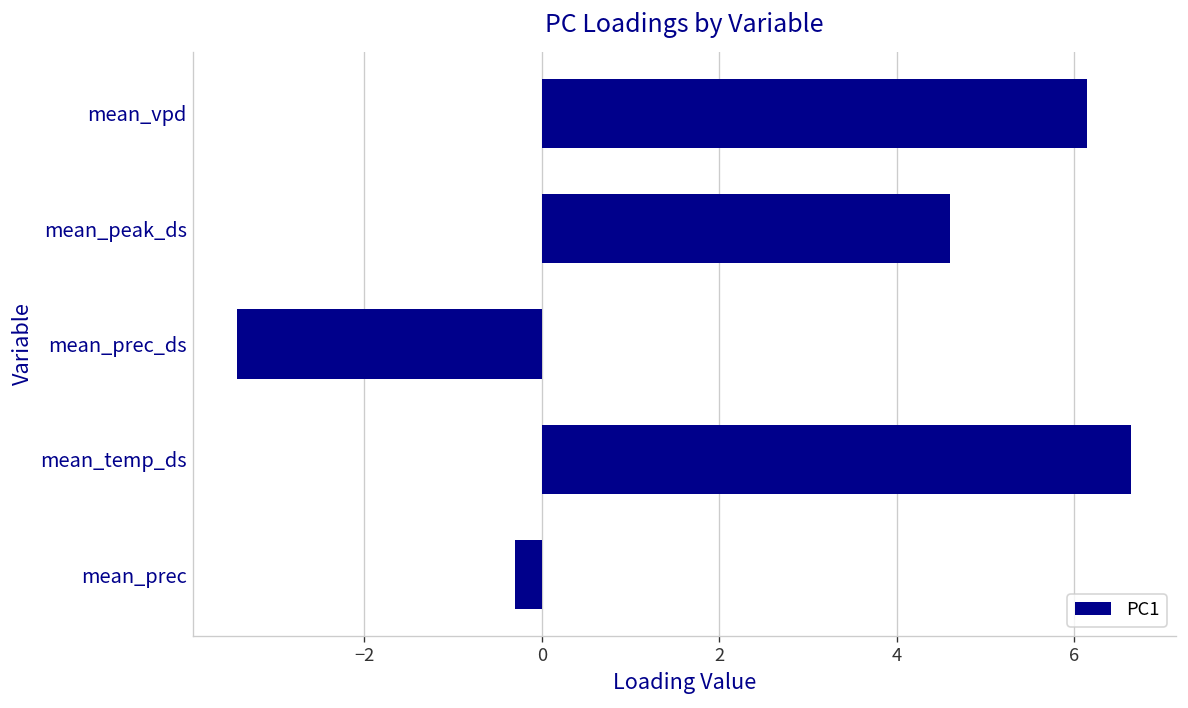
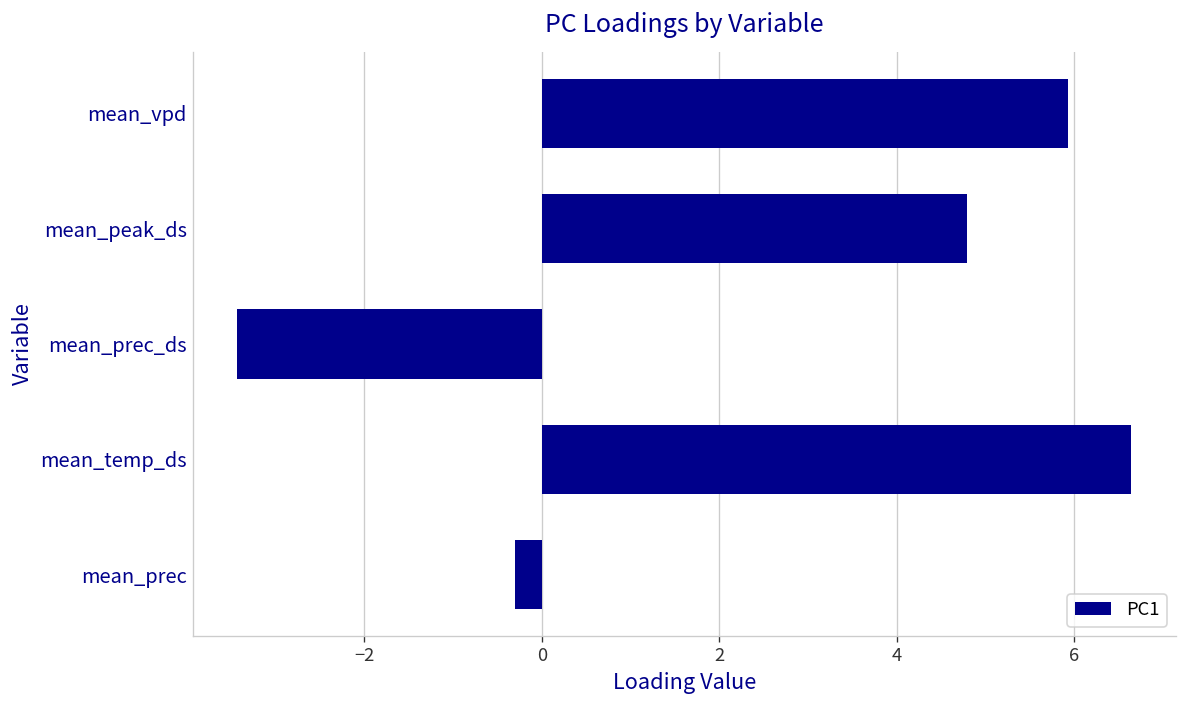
  {
-   "mean_vpd": 6.1,
-   "mean_peak_ds": 4.6,
+   "mean_vpd": 5.9,
+   "mean_peak_ds": 4.8,
    "mean_prec_ds": -3.4,
    "mean_temp_ds": 6.6,
    "mean_prec": -0.3
  }
